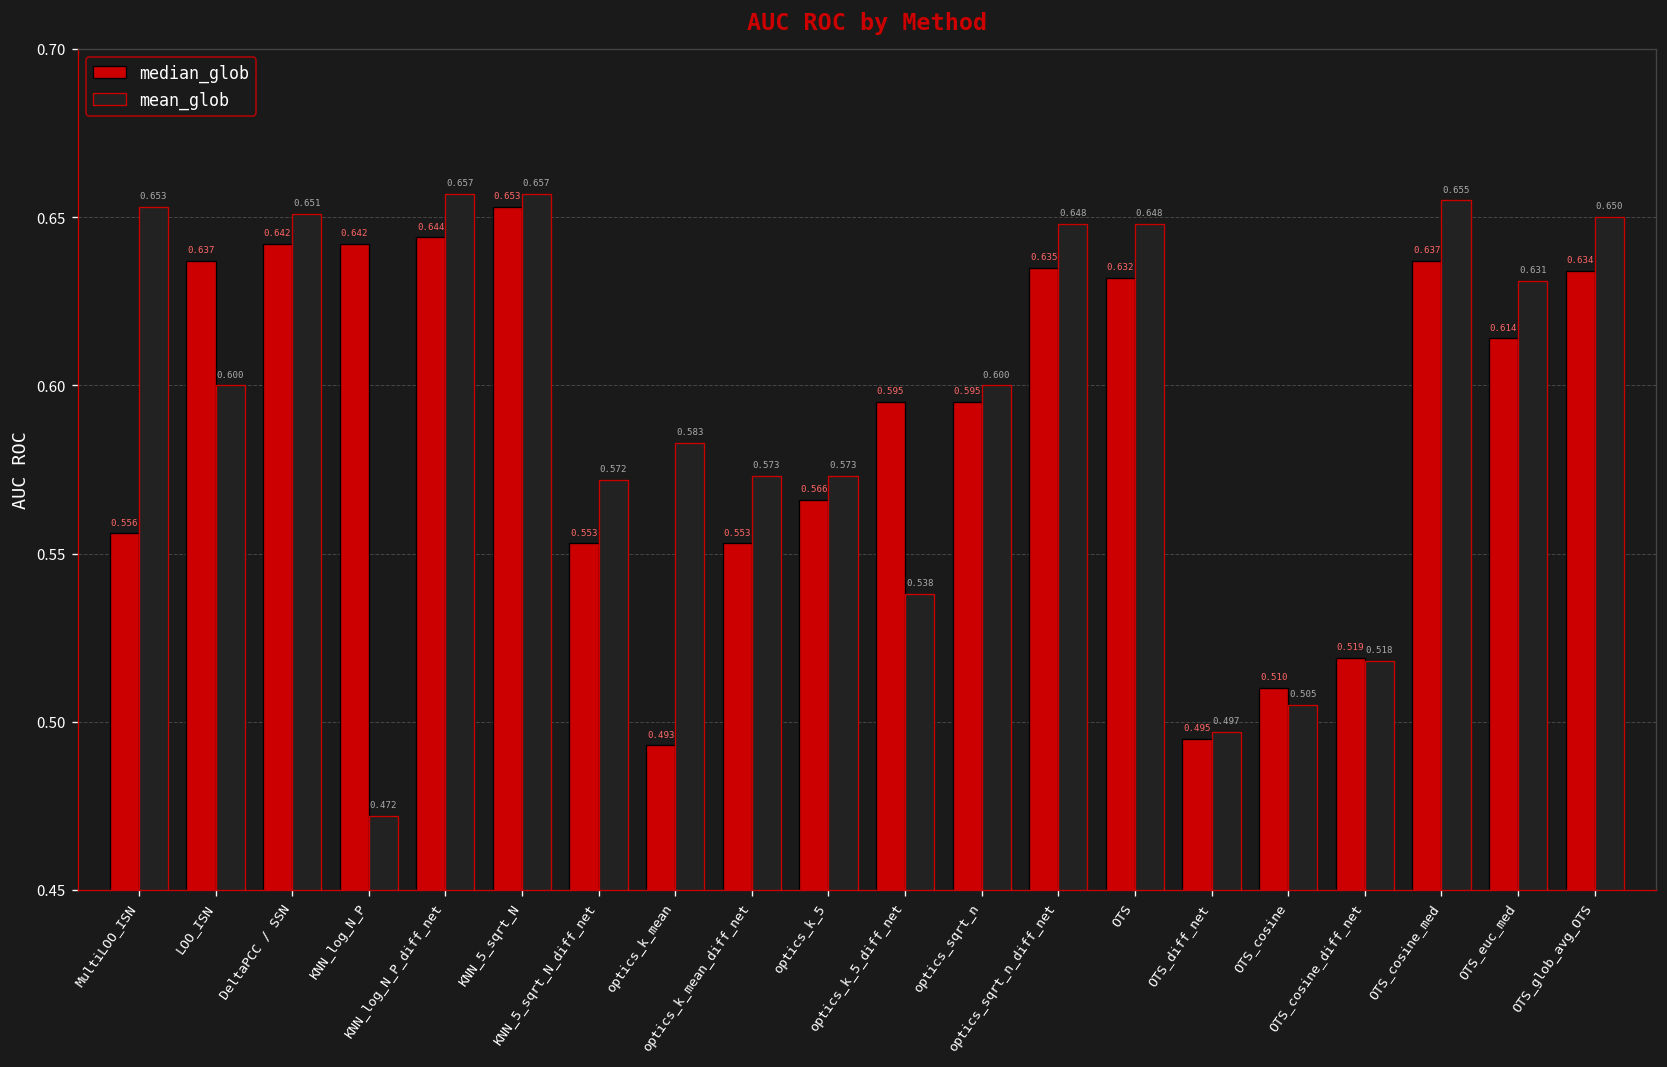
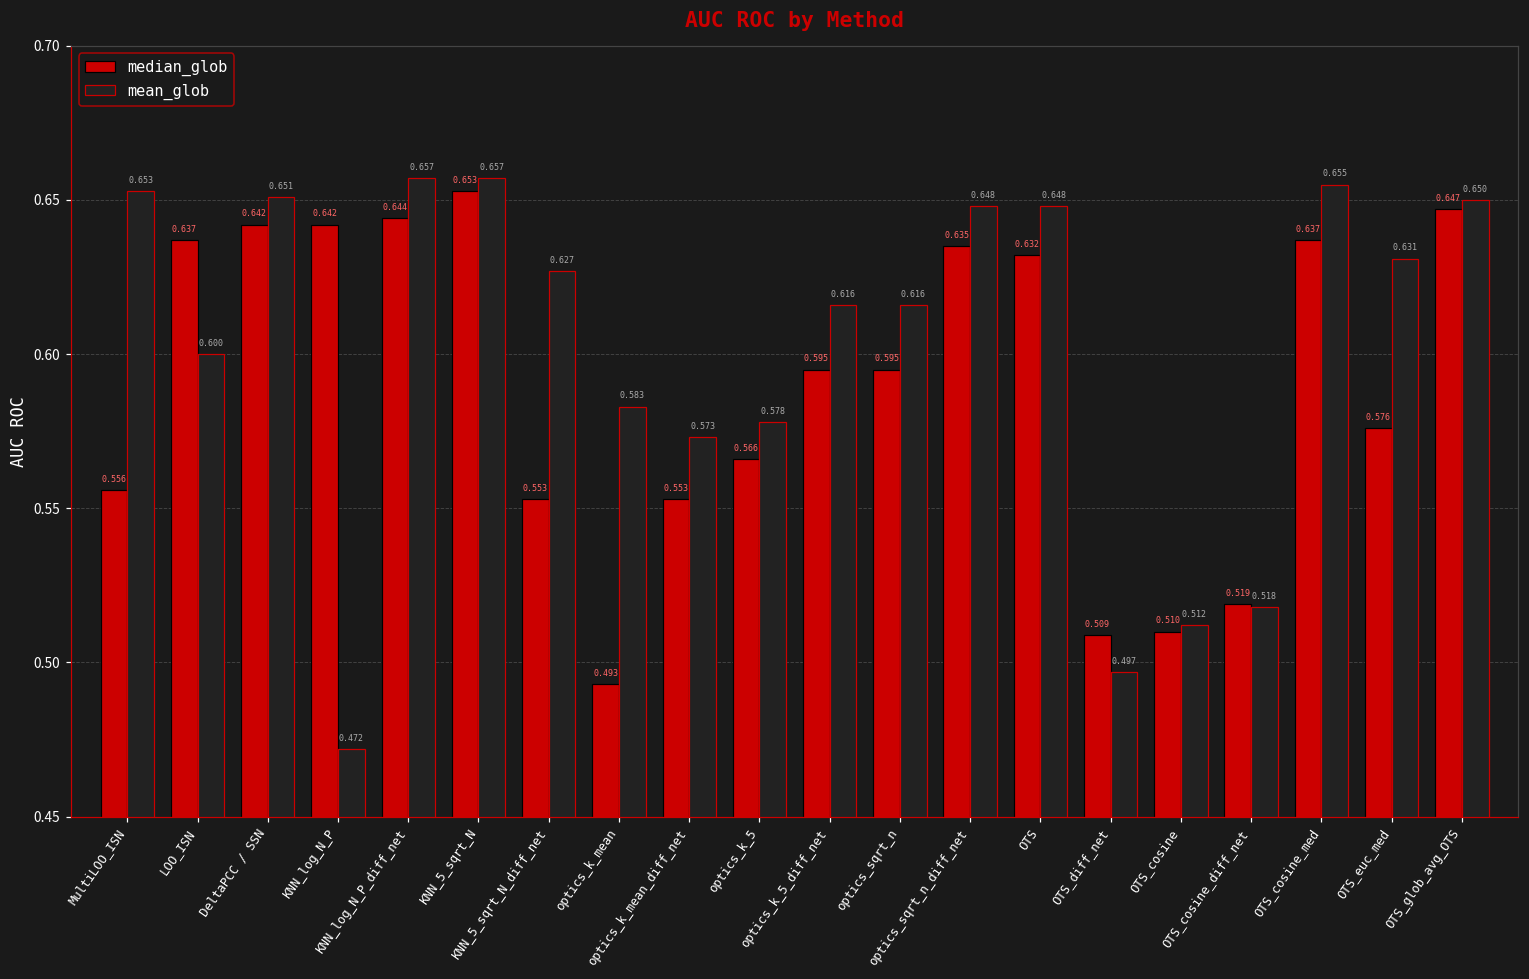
  {
    "median_glob": {
      "MultiLOO_ISN": 0.556,
      "LOO_ISN": 0.637,
      "DeltaPCC / SSN": 0.642,
      "KNN_log_N_P": 0.642,
      "KNN_log_N_P_diff_net": 0.644,
      "KNN_5_sqrt_N": 0.653,
      "KNN_5_sqrt_N_diff_net": 0.553,
      "optics_k_mean": 0.493,
      "optics_k_mean_diff_net": 0.553,
      "optics_k_5": 0.566,
      "optics_k_5_diff_net": 0.595,
      "optics_sqrt_n": 0.595,
      "optics_sqrt_n_diff_net": 0.635,
      "OTS": 0.632,
-     "OTS_diff_net": 0.495,
+     "OTS_diff_net": 0.509,
      "OTS_cosine": 0.510,
      "OTS_cosine_diff_net": 0.519,
      "OTS_cosine_med": 0.637,
-     "OTS_euc_med": 0.614,
-     "OTS_glob_avg_OTS": 0.634
+     "OTS_euc_med": 0.576,
+     "OTS_glob_avg_OTS": 0.647
    },
    "mean_glob": {
      "MultiLOO_ISN": 0.653,
      "LOO_ISN": 0.600,
      "DeltaPCC / SSN": 0.651,
      "KNN_log_N_P": 0.472,
      "KNN_log_N_P_diff_net": 0.657,
      "KNN_5_sqrt_N": 0.657,
-     "KNN_5_sqrt_N_diff_net": 0.572,
+     "KNN_5_sqrt_N_diff_net": 0.627,
      "optics_k_mean": 0.583,
      "optics_k_mean_diff_net": 0.573,
-     "optics_k_5": 0.573,
-     "optics_k_5_diff_net": 0.538,
-     "optics_sqrt_n": 0.600,
+     "optics_k_5": 0.578,
+     "optics_k_5_diff_net": 0.616,
+     "optics_sqrt_n": 0.616,
      "optics_sqrt_n_diff_net": 0.648,
      "OTS": 0.648,
      "OTS_diff_net": 0.497,
-     "OTS_cosine": 0.505,
+     "OTS_cosine": 0.512,
      "OTS_cosine_diff_net": 0.518,
      "OTS_cosine_med": 0.655,
      "OTS_euc_med": 0.631,
      "OTS_glob_avg_OTS": 0.650
    }
  }
